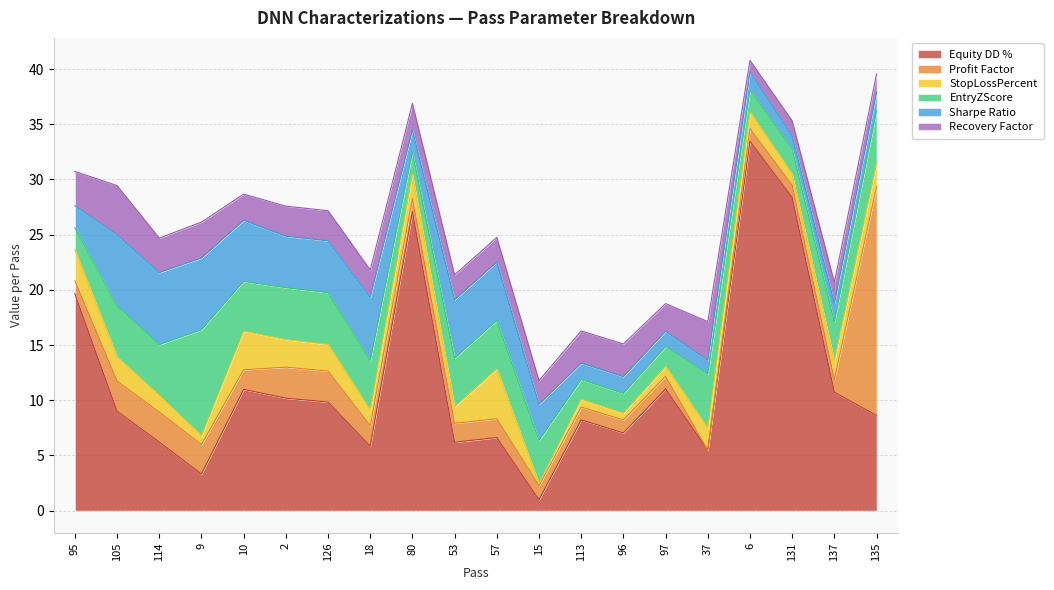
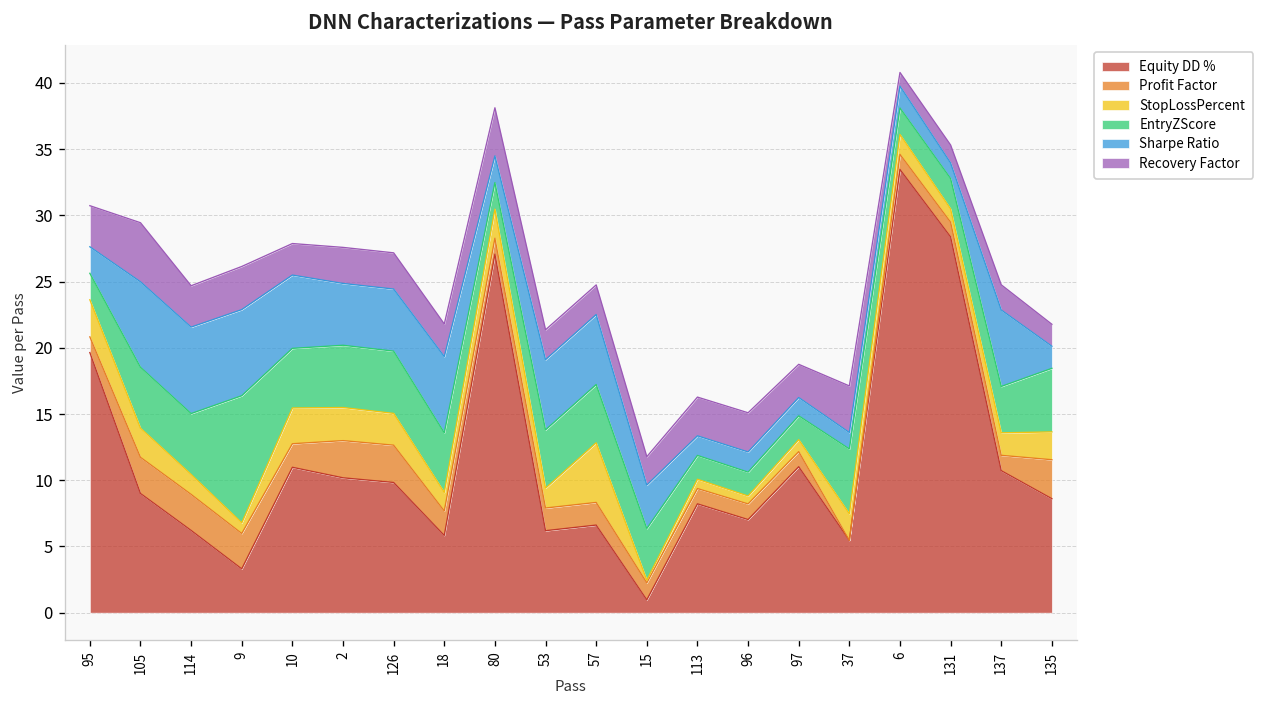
  {
    "Equity DD %": {
      "95": 19.6,
      "105": 9.0,
      "114": 6.2,
      "9": 3.3,
      "10": 11.0,
      "2": 10.2,
      "126": 9.8,
      "18": 5.8,
      "80": 27.1,
      "53": 6.2,
      "57": 6.6,
      "15": 1.0,
      "113": 8.2,
      "96": 7.0,
      "97": 11.0,
      "6": 33.5,
      "131": 28.4,
      "137": 10.7,
      "135": 8.6
    },
    "Profit Factor": {
      "95": 1.2,
      "105": 2.7,
      "114": 2.7,
      "9": 2.7,
      "10": 1.8,
      "2": 2.8,
      "126": 2.8,
      "18": 1.8,
      "80": 1.2,
      "53": 1.7,
      "57": 1.7,
      "113": 1.2,
      "96": 1.2,
      "97": 1.1,
      "6": 1.1,
      "131": 1.1,
      "137": 1.2,
-     "135": 20.7
+     "135": 2.9
    },
    "StopLossPercent": {
      "95": 2.8,
      "105": 2.2,
      "114": 1.5,
      "9": 0.8,
-     "10": 3.5,
+     "10": 2.7,
      "2": 2.5,
      "126": 2.4,
      "18": 1.4,
      "80": 2.2,
      "53": 1.5,
      "57": 4.5,
      "113": 0.7,
      "96": 0.6,
      "97": 0.9,
      "37": 2.0,
      "6": 1.5,
      "131": 1.0,
      "137": 1.7,
      "135": 2.1
    },
    "EntryZScore": {
      "95": 2.0,
      "105": 4.6,
      "114": 4.6,
      "9": 9.6,
      "10": 4.5,
      "2": 4.7,
      "126": 4.7,
      "18": 4.5,
      "80": 2.0,
      "53": 4.4,
      "57": 4.4,
      "15": 3.9,
      "113": 1.8,
      "96": 1.8,
      "97": 1.8,
      "37": 4.9,
      "6": 2.0,
      "131": 2.3,
      "137": 3.5,
      "135": 4.8
    },
    "Sharpe Ratio": {
      "95": 2.0,
      "105": 6.5,
      "114": 6.5,
      "9": 6.5,
      "10": 5.5,
      "2": 4.7,
      "126": 4.7,
      "18": 5.8,
      "80": 2.0,
      "53": 5.3,
      "57": 5.3,
      "15": 3.3,
      "113": 1.5,
      "96": 1.5,
      "97": 1.4,
      "37": 1.2,
      "6": 1.7,
      "131": 1.2,
-     "137": 1.7,
+     "137": 5.8,
      "135": 1.7
    },
    "Recovery Factor": {
      "95": 3.1,
      "105": 4.5,
      "114": 3.1,
      "9": 3.3,
      "10": 2.4,
      "2": 2.7,
      "126": 2.7,
      "18": 2.5,
-     "80": 2.4,
+     "80": 3.6,
      "53": 2.3,
      "57": 2.2,
      "15": 2.1,
      "113": 2.9,
      "96": 3.0,
      "97": 2.5,
      "37": 3.5,
      "6": 1.0,
      "131": 1.4,
      "137": 1.9,
      "135": 1.7
    }
  }
